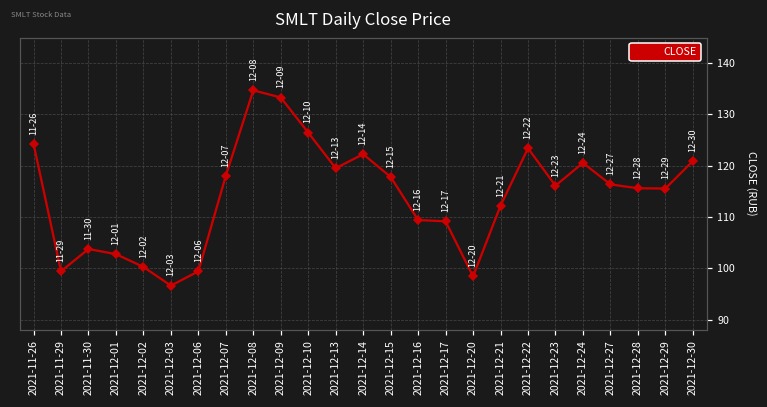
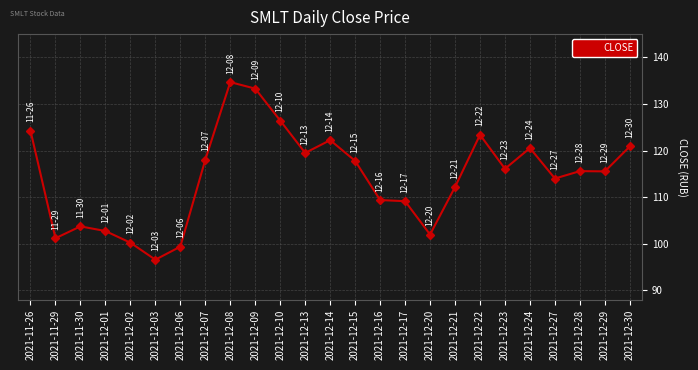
  {
-   "2021-11-29": 99,
-   "2021-12-20": 98,
-   "2021-12-27": 116
+   "2021-11-29": 101,
+   "2021-12-20": 102,
+   "2021-12-27": 114
  }
